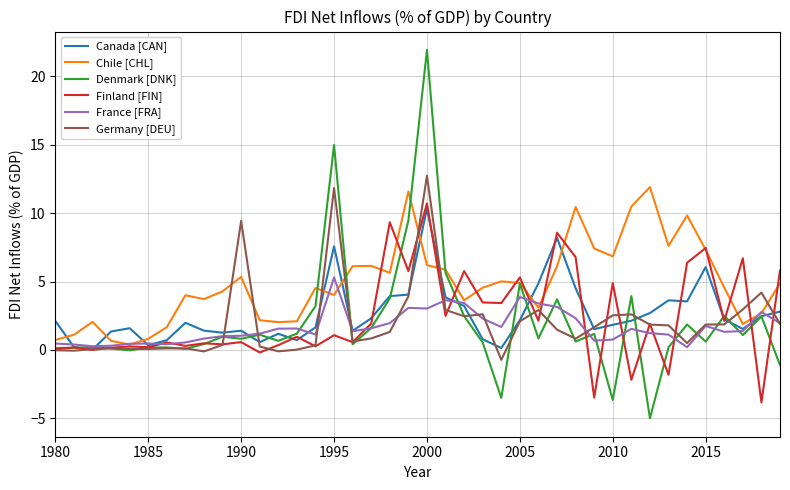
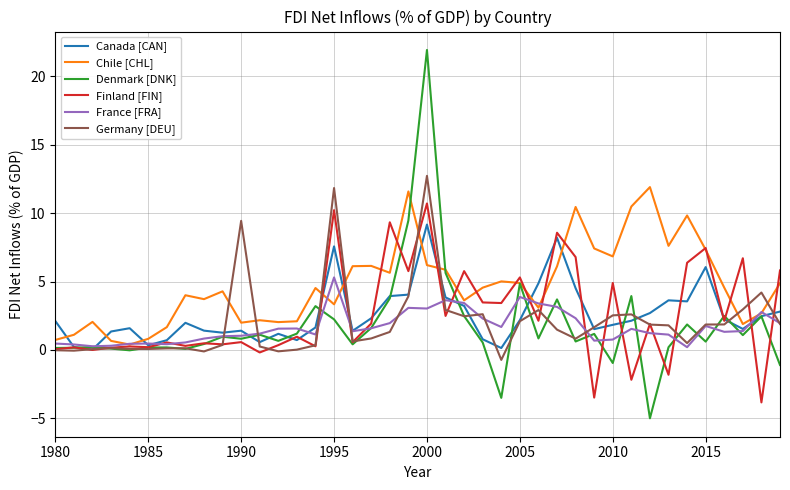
  {
    "Canada [CAN]": {
      "1980": 2.1,
      "1990": 1.4,
      "1995": 7.6,
-     "2000": 10.3,
+     "2000": 9.2,
      "2010": 1.8,
      "2015": 6.1
    },
    "Chile [CHL]": {
      "1980": 0.7,
      "1985": 0.8,
-     "1990": 5.3,
-     "1995": 4.0,
+     "1990": 2.0,
+     "1995": 3.3,
      "2000": 6.2,
      "2010": 6.8
    },
    "Denmark [DNK]": {
      "1990": 0.8,
-     "1995": 15.0,
+     "1995": 2.2,
      "2000": 21.9,
-     "2010": -3.7,
+     "2010": -1.0,
      "2015": 0.6
    },
    "Finland [FIN]": {
      "1990": 0.6,
-     "1995": 1.1,
+     "1995": 10.2,
      "2000": 10.7,
      "2005": 5.3,
      "2010": 4.9
    },
    "France [FRA]": {
      "1980": 0.5,
      "1990": 1.0,
      "1995": 5.3,
      "2000": 3.0,
      "2005": 3.9,
      "2010": 0.8
    },
    "Germany [DEU]": {
      "1990": 9.4,
      "1995": 11.8,
      "2000": 12.7,
      "2010": 2.5
    }
  }
